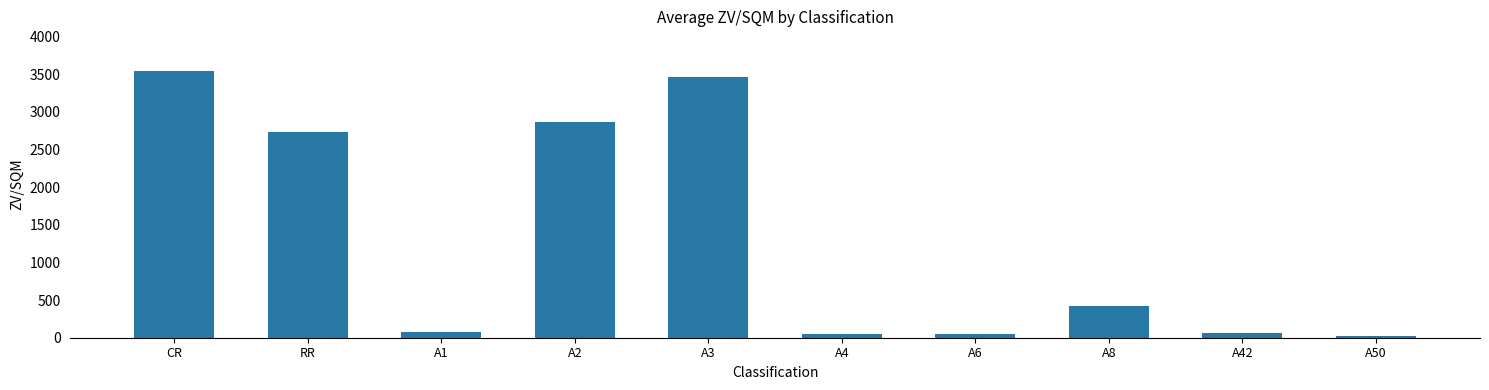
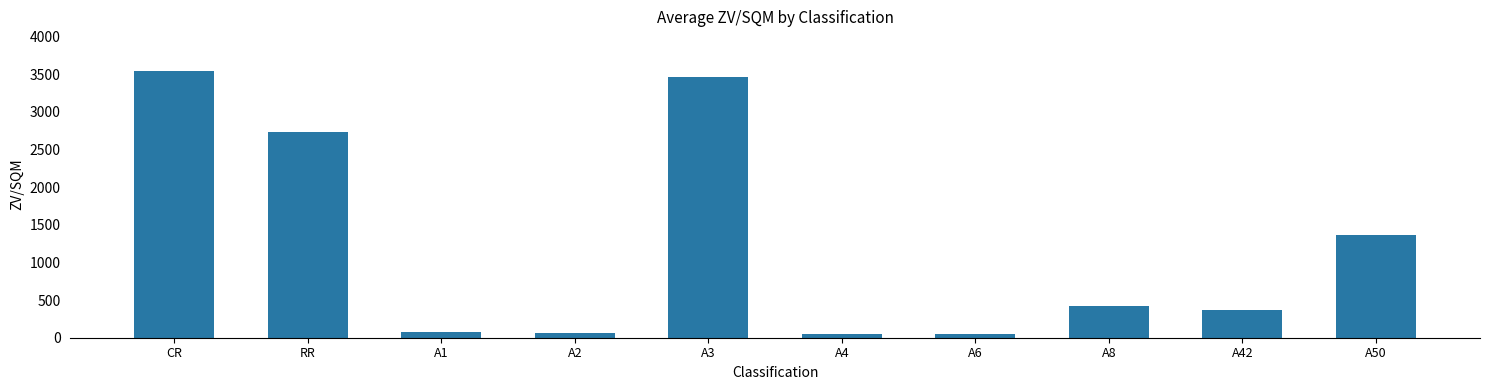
  {
    "CR": 3500,
    "RR": 2700,
    "A1": 100,
-   "A2": 2900,
+   "A2": 100,
    "A3": 3500,
    "A4": 100,
    "A6": 100,
    "A8": 400,
-   "A42": 100,
-   "A50": 0
+   "A42": 400,
+   "A50": 1400
  }
